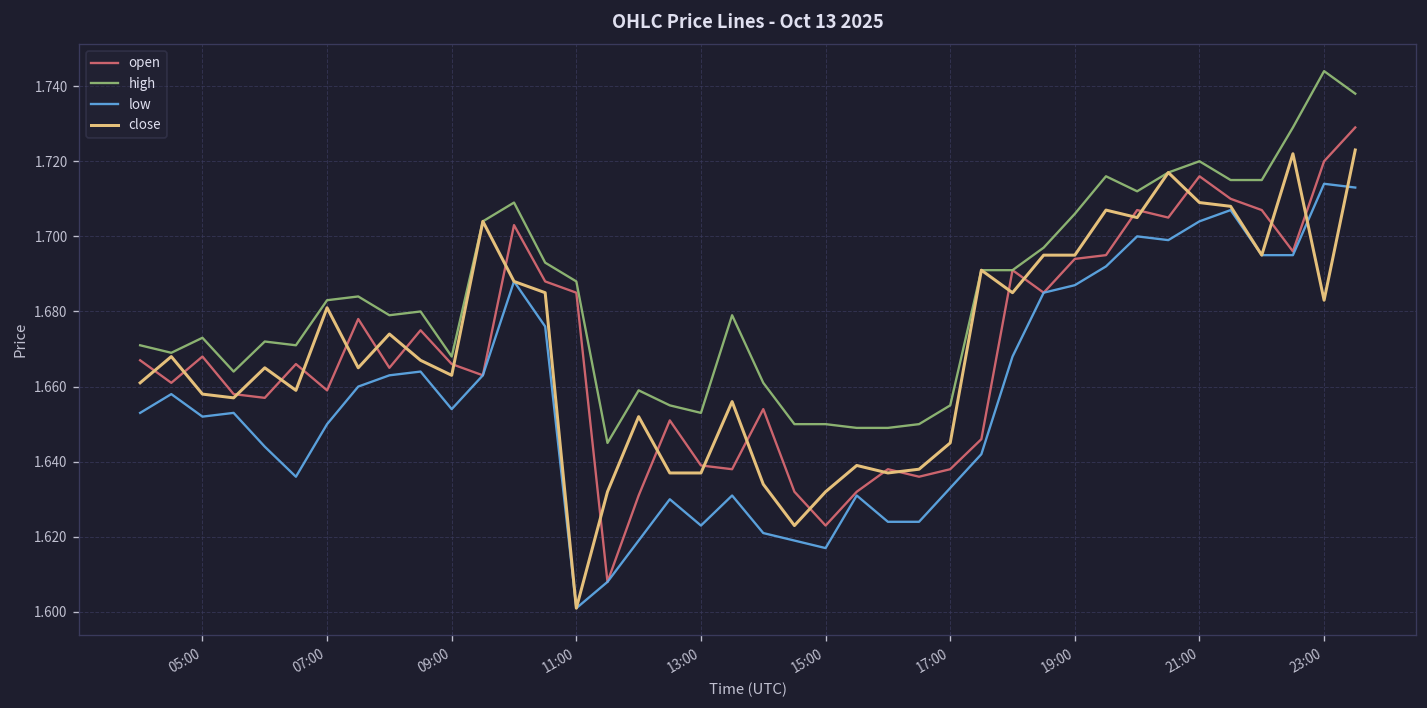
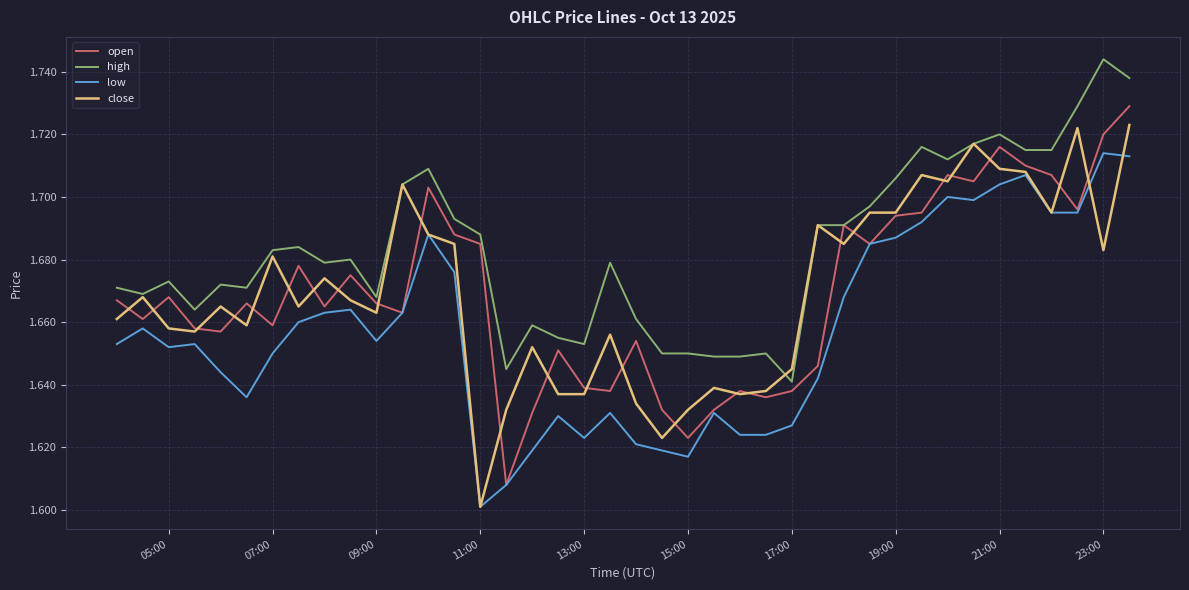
  {
    "open": {
      "05:00": 1.668,
      "07:00": 1.659,
      "09:00": 1.666,
      "11:00": 1.685,
      "13:00": 1.639,
      "15:00": 1.623,
      "17:00": 1.638,
      "19:00": 1.694,
      "21:00": 1.716,
      "23:00": 1.720
    },
    "high": {
      "05:00": 1.673,
      "07:00": 1.683,
      "09:00": 1.668,
      "11:00": 1.688,
      "13:00": 1.653,
      "15:00": 1.650,
-     "17:00": 1.655,
+     "17:00": 1.641,
      "19:00": 1.706,
      "21:00": 1.720,
      "23:00": 1.744
    },
    "low": {
      "05:00": 1.652,
      "07:00": 1.650,
      "09:00": 1.654,
      "13:00": 1.623,
      "15:00": 1.617,
-     "17:00": 1.633,
+     "17:00": 1.627,
      "19:00": 1.687,
      "21:00": 1.704,
      "23:00": 1.714
    },
    "close": {
      "05:00": 1.658,
      "07:00": 1.681,
      "09:00": 1.663,
      "13:00": 1.637,
      "15:00": 1.632,
      "17:00": 1.645,
      "19:00": 1.695,
      "21:00": 1.709,
      "23:00": 1.683
    }
  }
